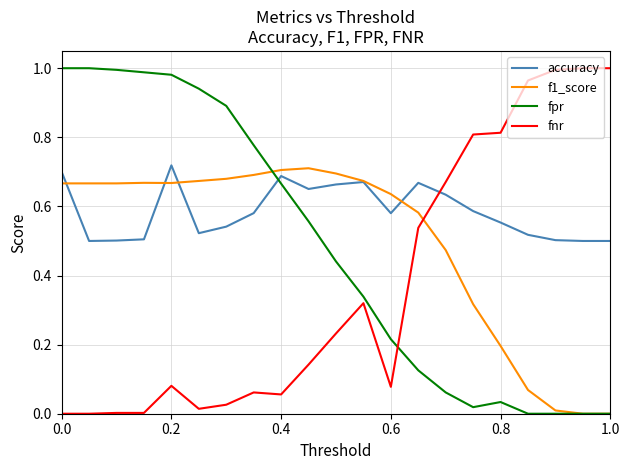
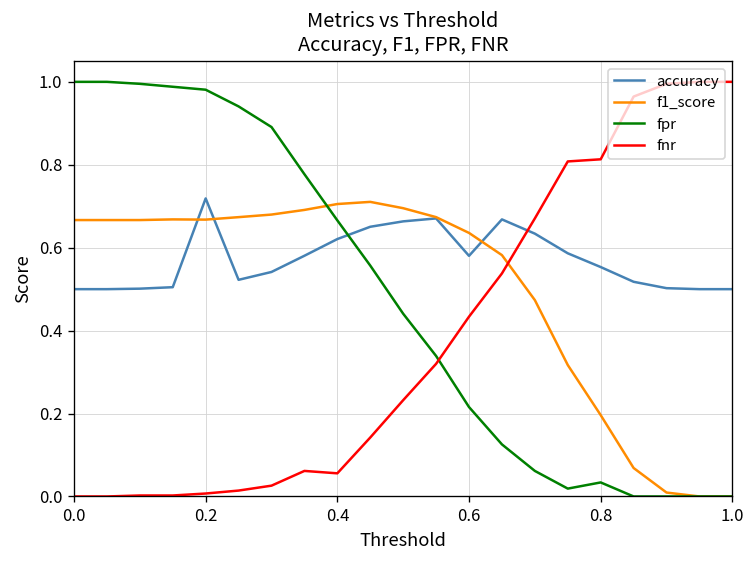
  {
    "accuracy": {
-     "0.0": 0.7,
+     "0.0": 0.5,
      "0.2": 0.72,
-     "0.4": 0.69,
+     "0.4": 0.62,
      "0.6": 0.58,
      "0.8": 0.55,
      "1.0": 0.50
    },
    "f1_score": {
      "0.0": 0.67,
      "0.2": 0.67,
      "0.4": 0.71,
      "0.6": 0.64,
      "0.8": 0.20
    },
    "fpr": {
      "0.0": 1.00,
      "0.2": 0.98,
      "0.4": 0.67,
      "0.6": 0.22,
      "0.8": 0.03
    },
    "fnr": {
      "0.0": 0.00,
-     "0.2": 0.08,
+     "0.2": 0.01,
      "0.4": 0.06,
-     "0.6": 0.08,
+     "0.6": 0.43,
      "0.8": 0.81,
      "1.0": 1.00
    }
  }
